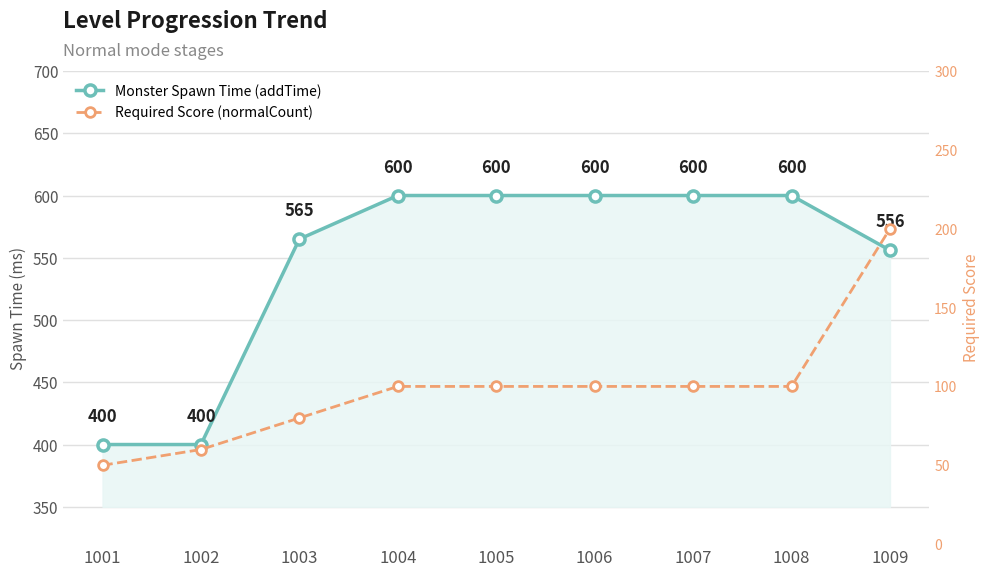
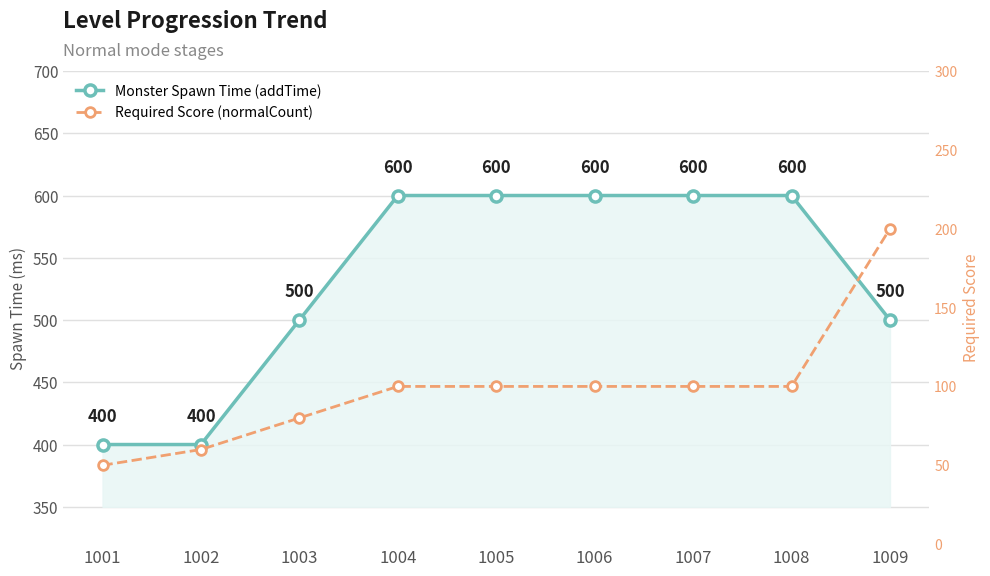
  {
    "Monster Spawn Time (addTime)": {
      "1001": 400,
      "1002": 400,
-     "1003": 565,
+     "1003": 500,
      "1004": 600,
      "1005": 600,
      "1006": 600,
      "1007": 600,
      "1008": 600,
-     "1009": 556
+     "1009": 500
    }
  }
